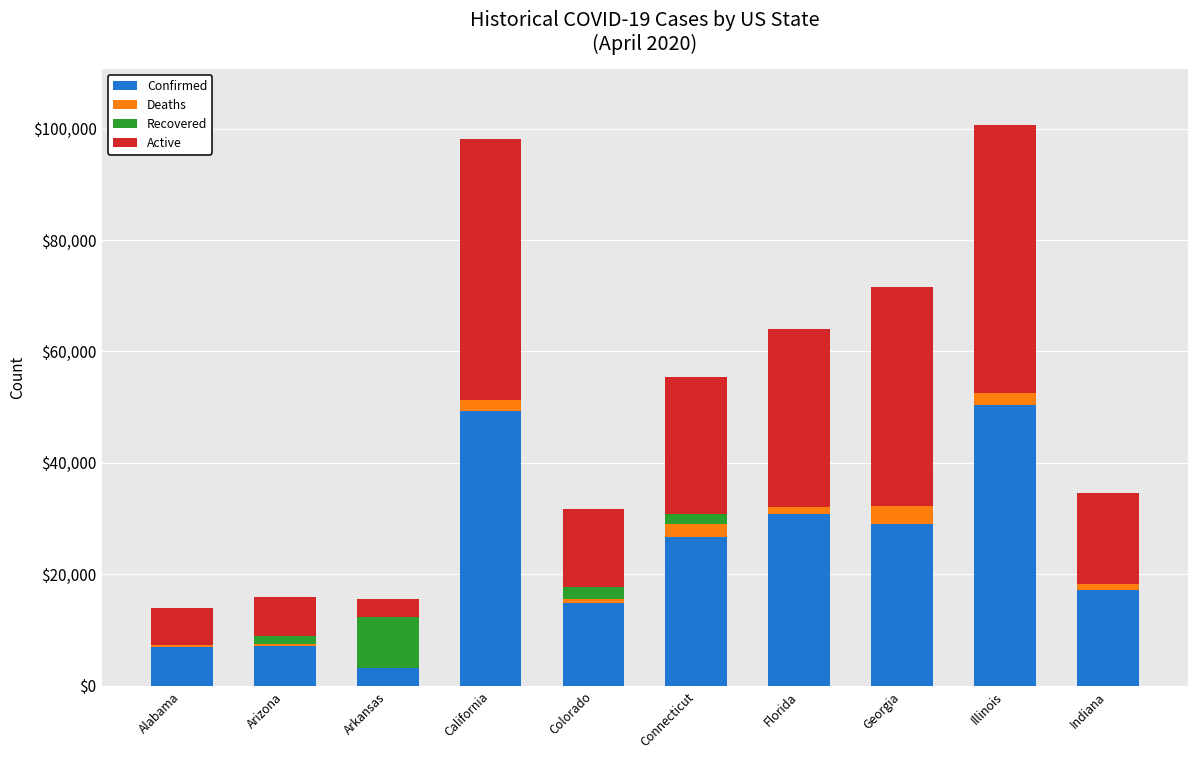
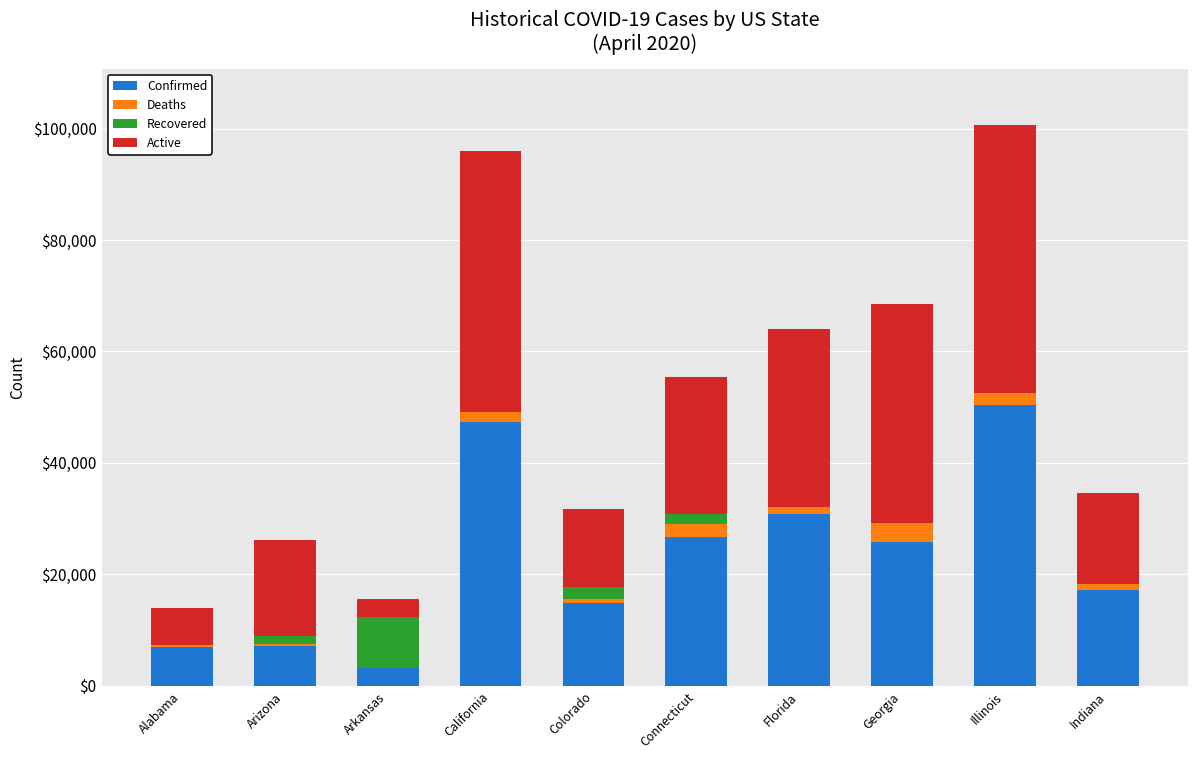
  {
    "Confirmed": {
      "Alabama": "$7,000",
      "Arizona": "$7,000",
      "Arkansas": "$3,000",
-     "California": "$49,000",
+     "California": "$47,000",
      "Colorado": "$15,000",
      "Connecticut": "$27,000",
      "Florida": "$31,000",
-     "Georgia": "$29,000",
+     "Georgia": "$26,000",
      "Illinois": "$50,000",
      "Indiana": "$17,000"
    },
    "Deaths": {
      "California": "$2,000",
      "Colorado": "$1,000",
      "Connecticut": "$2,000",
      "Florida": "$1,000",
      "Georgia": "$3,000",
      "Illinois": "$2,000",
      "Indiana": "$1,000"
    },
    "Recovered": {
      "Alabama": "$0",
      "Arizona": "$1,000",
      "Arkansas": "$9,000",
      "California": "$0",
      "Colorado": "$2,000",
      "Connecticut": "$2,000",
      "Florida": "$0",
      "Georgia": "$0",
      "Illinois": "$0",
      "Indiana": "$0"
    },
    "Active": {
      "Alabama": "$7,000",
-     "Arizona": "$7,000",
+     "Arizona": "$17,000",
      "Arkansas": "$3,000",
      "California": "$47,000",
      "Colorado": "$14,000",
      "Connecticut": "$25,000",
      "Florida": "$32,000",
      "Georgia": "$39,000",
      "Illinois": "$48,000",
      "Indiana": "$16,000"
    }
  }
